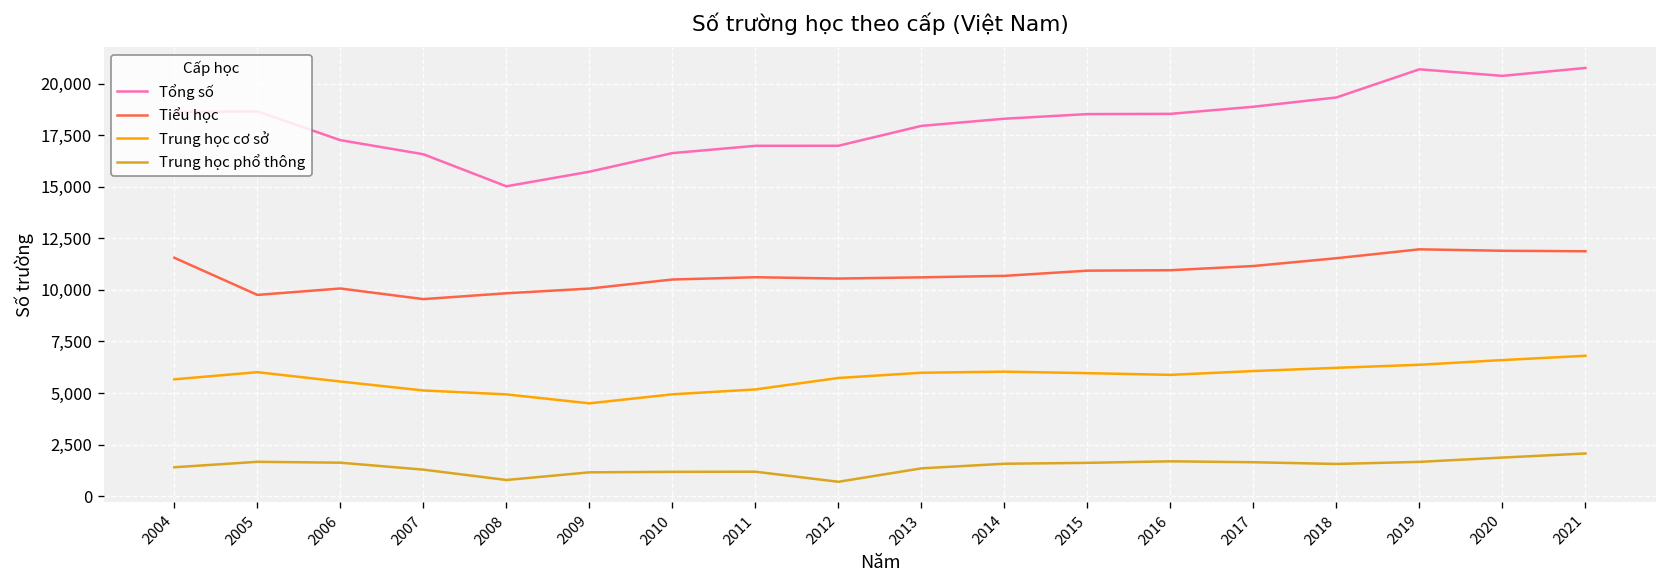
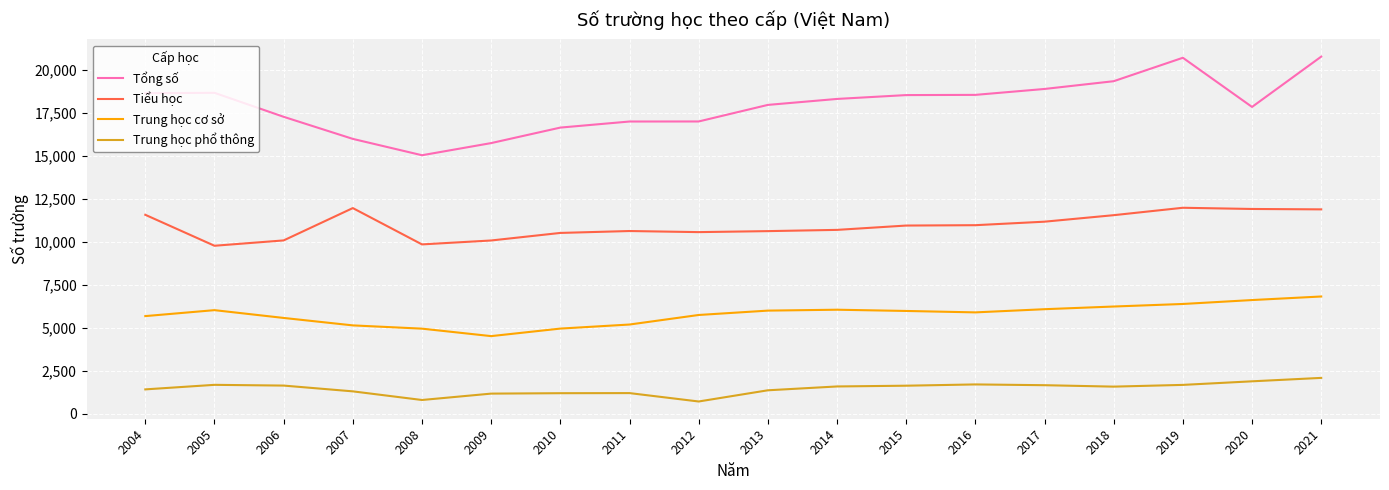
  {
    "Tổng số": {
      "2006": "17,300",
-     "2007": "16,600",
+     "2007": "16,000",
      "2008": "15,000",
      "2009": "15,700",
      "2010": "16,600",
      "2011": "17,000",
      "2012": "17,000",
      "2013": "17,900",
      "2014": "18,300",
      "2015": "18,500",
      "2016": "18,500",
      "2017": "18,900",
      "2018": "19,300",
      "2019": "20,700",
-     "2020": "20,400",
+     "2020": "17,800",
      "2021": "20,800"
    },
    "Tiểu học": {
      "2004": "11,600",
      "2005": "9,800",
      "2006": "10,100",
-     "2007": "9,600",
+     "2007": "11,900",
      "2008": "9,800",
      "2009": "10,100",
      "2010": "10,500",
      "2011": "10,600",
      "2012": "10,600",
      "2013": "10,600",
      "2014": "10,700",
      "2015": "10,900",
      "2016": "11,000",
      "2017": "11,200",
      "2018": "11,500",
      "2019": "12,000",
      "2020": "11,900",
      "2021": "11,900"
    }
  }
